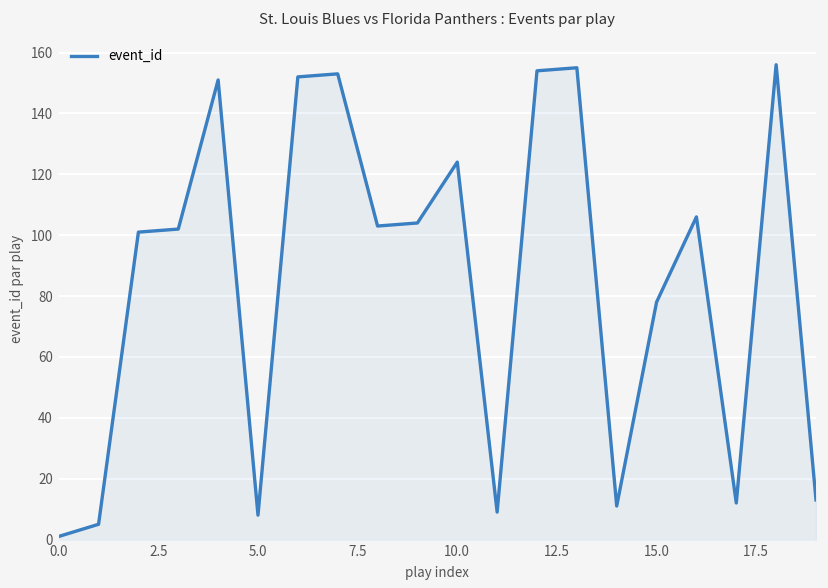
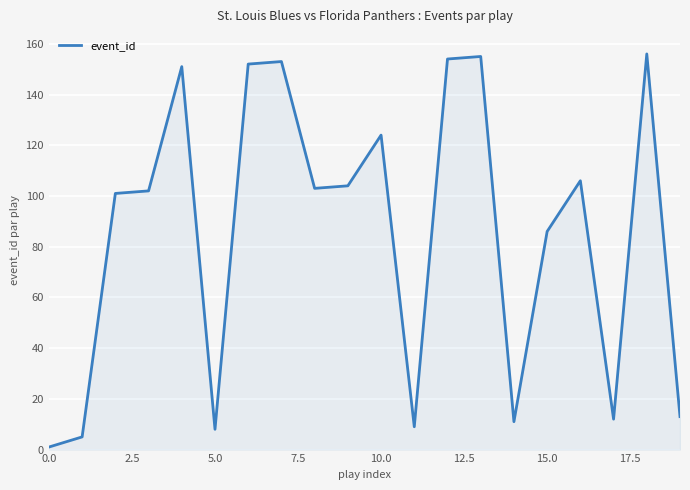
  {
    "0.0": 1,
    "5.0": 8,
    "10.0": 124,
-   "15.0": 78
+   "15.0": 86
  }
